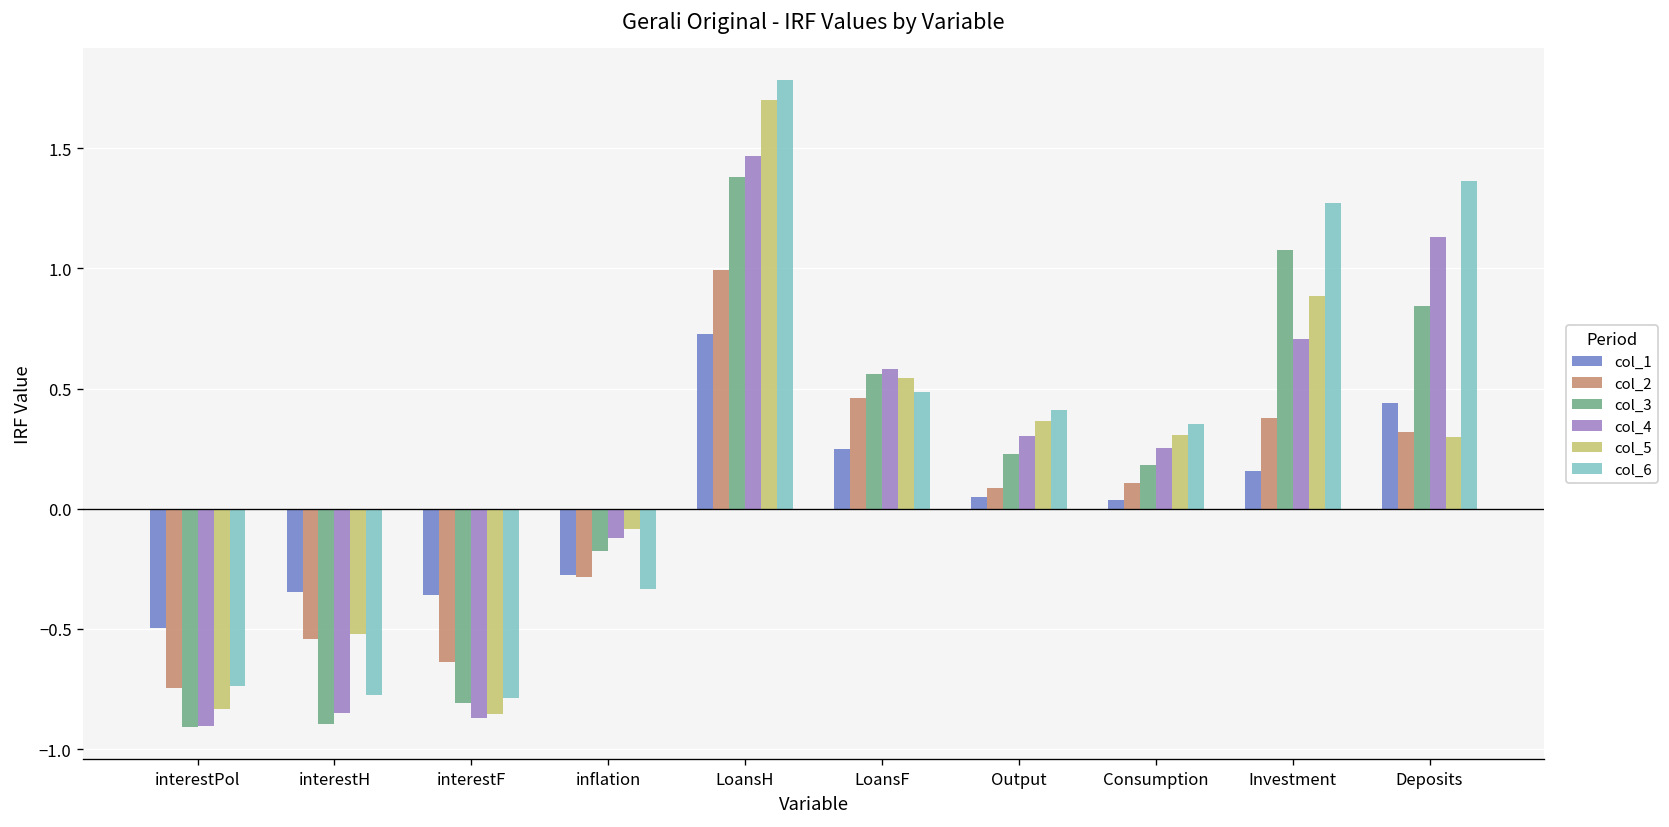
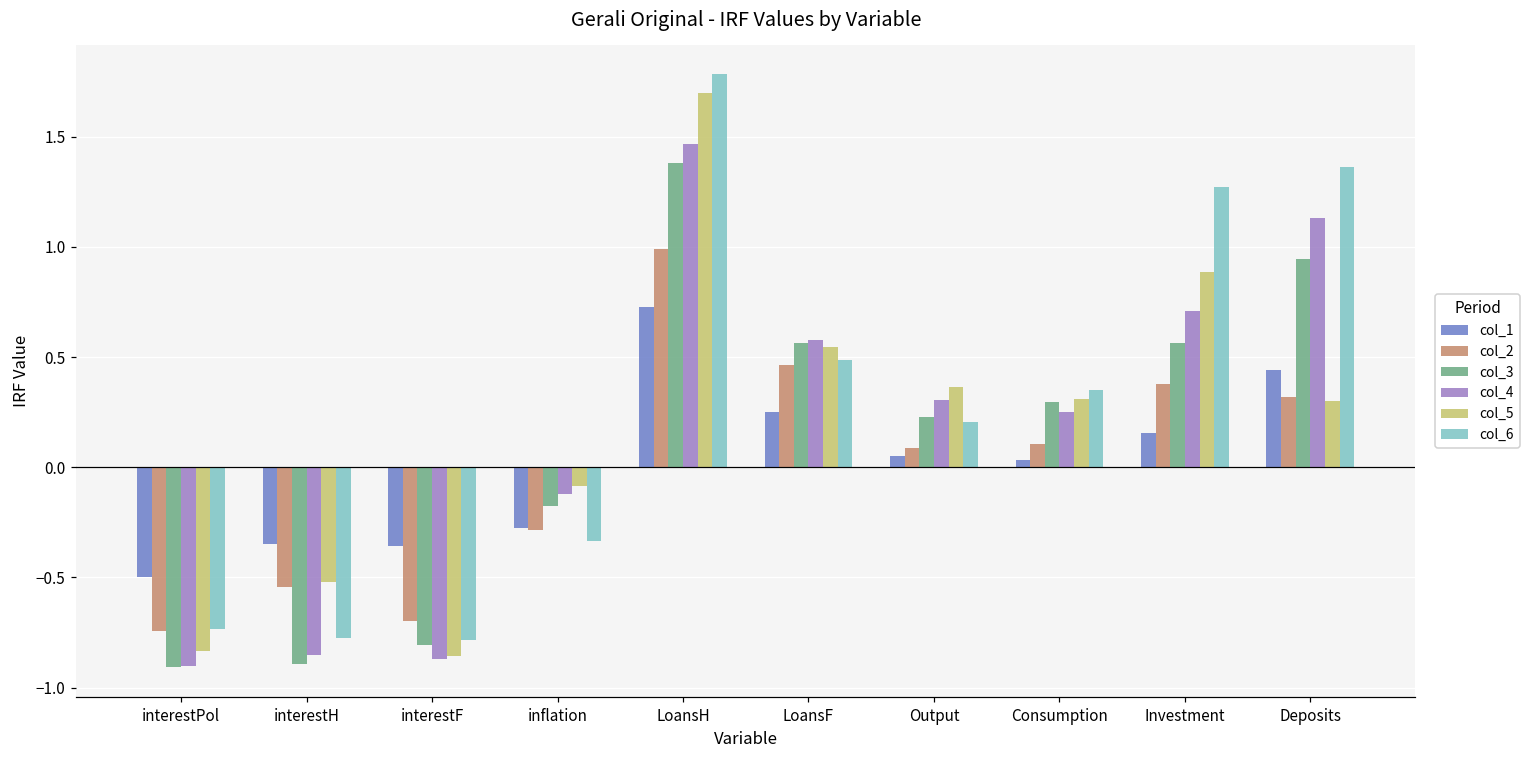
  {
    "col_2": {
      "interestPol": -0.74,
      "interestH": -0.54,
-     "interestF": -0.64,
+     "interestF": -0.70,
      "inflation": -0.28,
      "LoansH": 0.99,
      "LoansF": 0.46,
      "Output": 0.09,
      "Consumption": 0.11,
      "Investment": 0.38,
      "Deposits": 0.32
    },
    "col_3": {
      "interestPol": -0.91,
      "interestH": -0.90,
      "interestF": -0.81,
      "inflation": -0.18,
      "LoansH": 1.38,
      "LoansF": 0.56,
      "Output": 0.23,
-     "Consumption": 0.18,
-     "Investment": 1.08,
-     "Deposits": 0.84
+     "Consumption": 0.30,
+     "Investment": 0.56,
+     "Deposits": 0.95
    },
    "col_5": {
      "interestPol": -0.83,
      "interestH": -0.52,
      "interestF": -0.85,
      "inflation": -0.09,
      "LoansH": 1.70,
      "LoansF": 0.55,
      "Output": 0.37,
      "Consumption": 0.31,
      "Investment": 0.89,
      "Deposits": 0.30
    },
    "col_6": {
      "interestPol": -0.74,
      "interestH": -0.77,
      "interestF": -0.79,
      "inflation": -0.33,
      "LoansH": 1.78,
      "LoansF": 0.49,
-     "Output": 0.41,
+     "Output": 0.20,
      "Consumption": 0.35,
      "Investment": 1.27,
      "Deposits": 1.36
    }
  }
